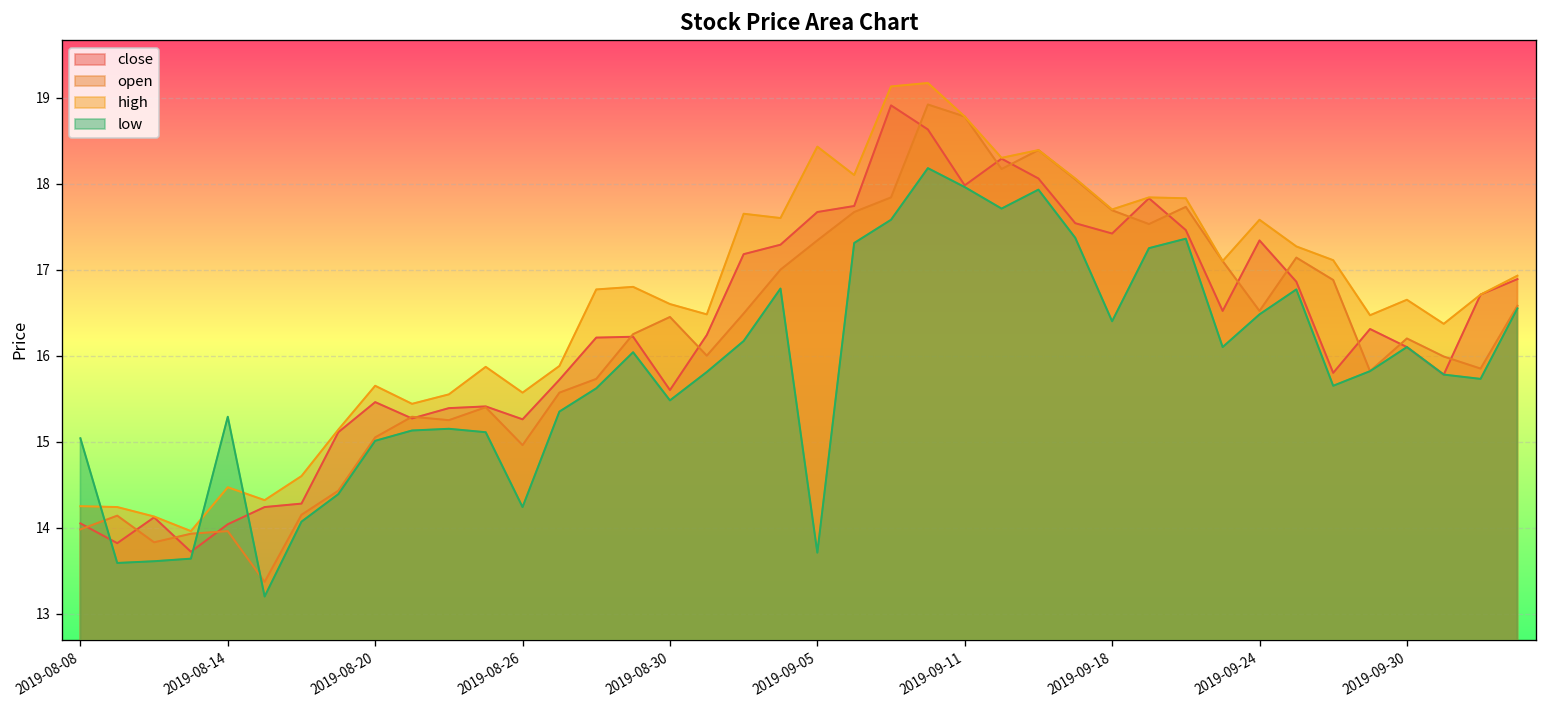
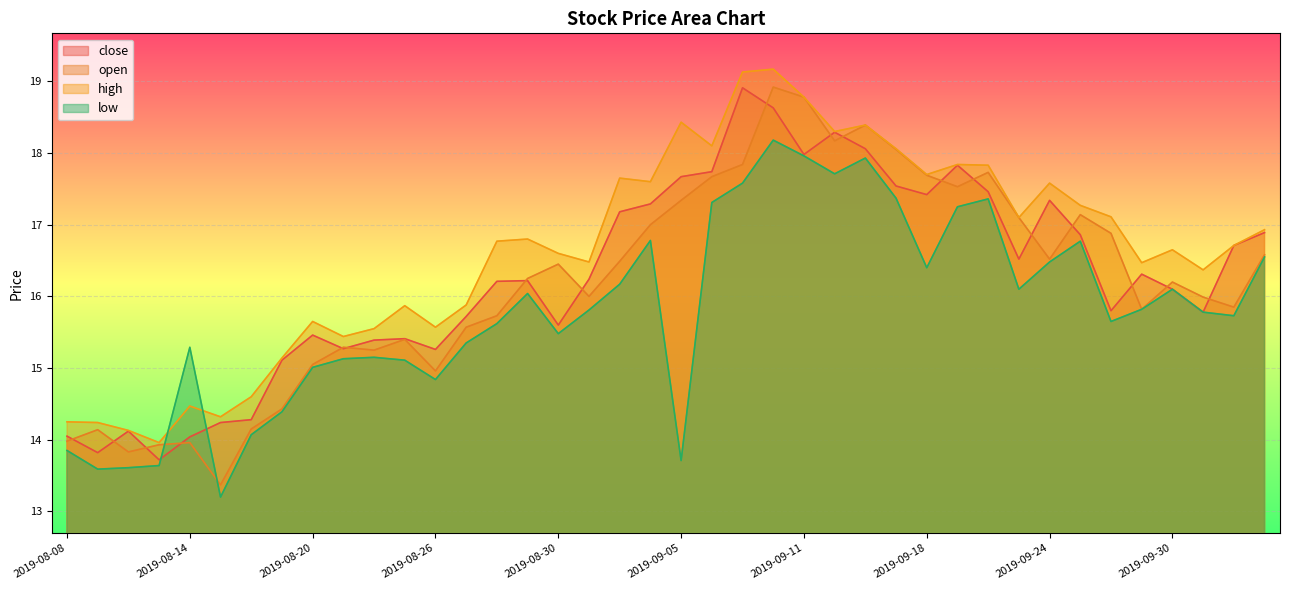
  {
    "low": {
-     "2019-08-08": 15.0,
+     "2019-08-08": 13.9,
      "2019-08-14": 15.3,
      "2019-08-20": 15.0,
-     "2019-08-26": 14.2,
+     "2019-08-26": 14.8,
      "2019-08-30": 15.5,
      "2019-09-05": 13.7,
      "2019-09-18": 16.4,
      "2019-09-24": 16.5
    }
  }
